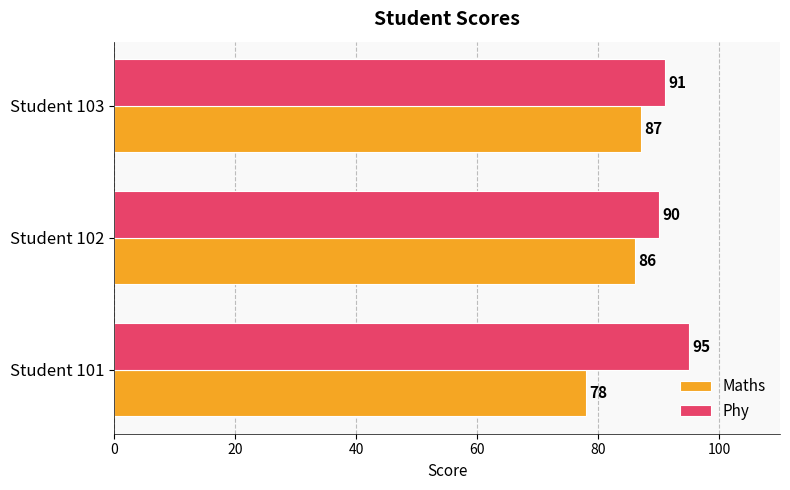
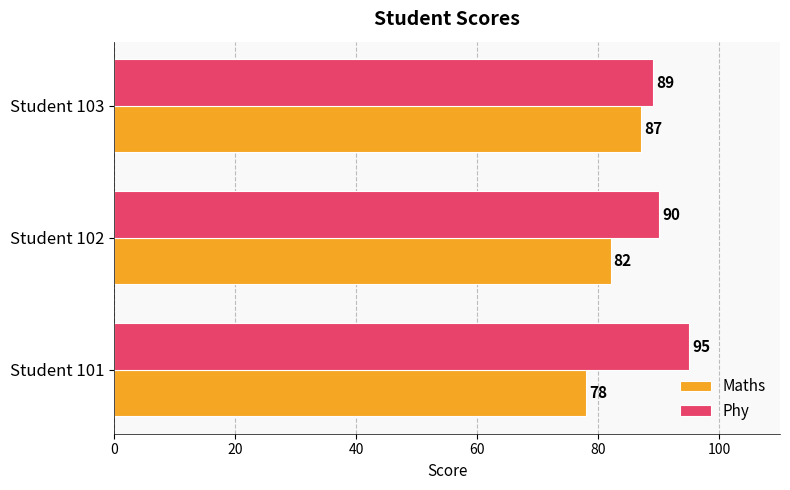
  {
    "Maths": {
      "Student 103": 87,
-     "Student 102": 86,
+     "Student 102": 82,
      "Student 101": 78
    },
    "Phy": {
-     "Student 103": 91,
+     "Student 103": 89,
      "Student 102": 90,
      "Student 101": 95
    }
  }
